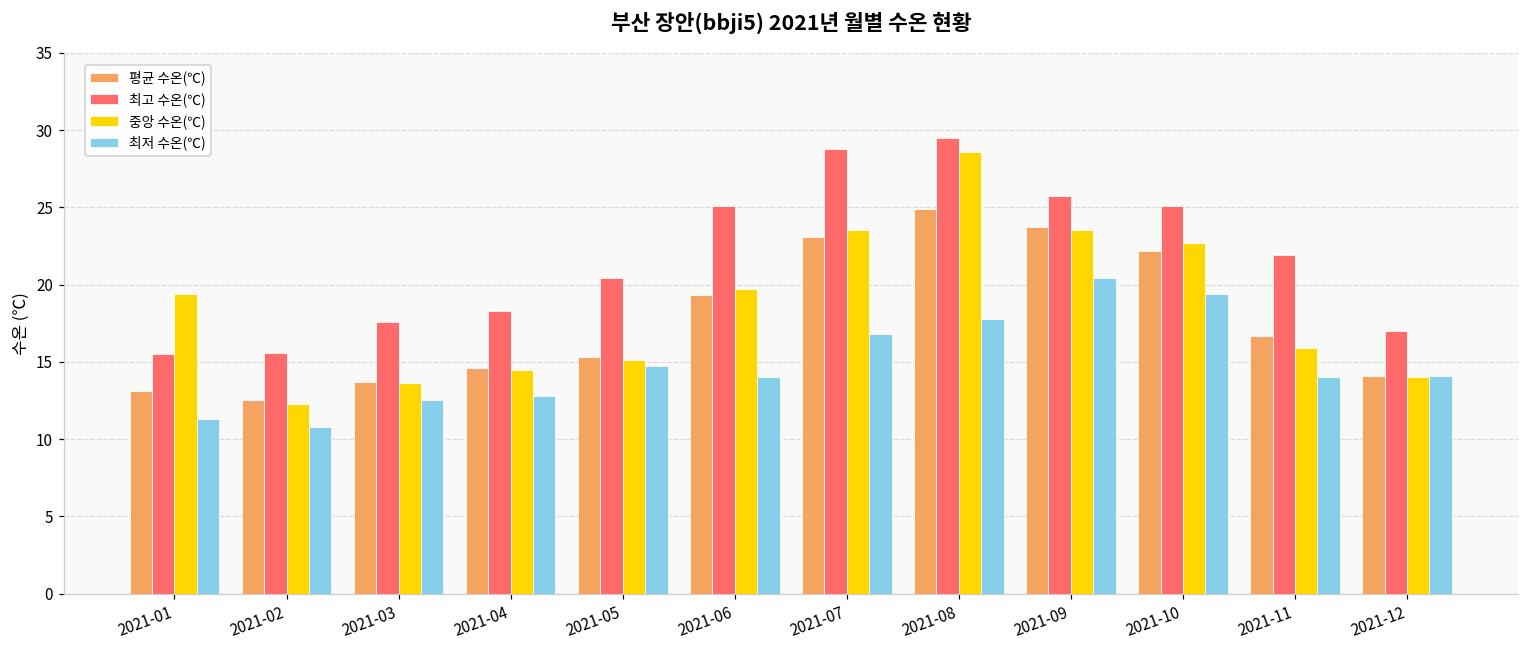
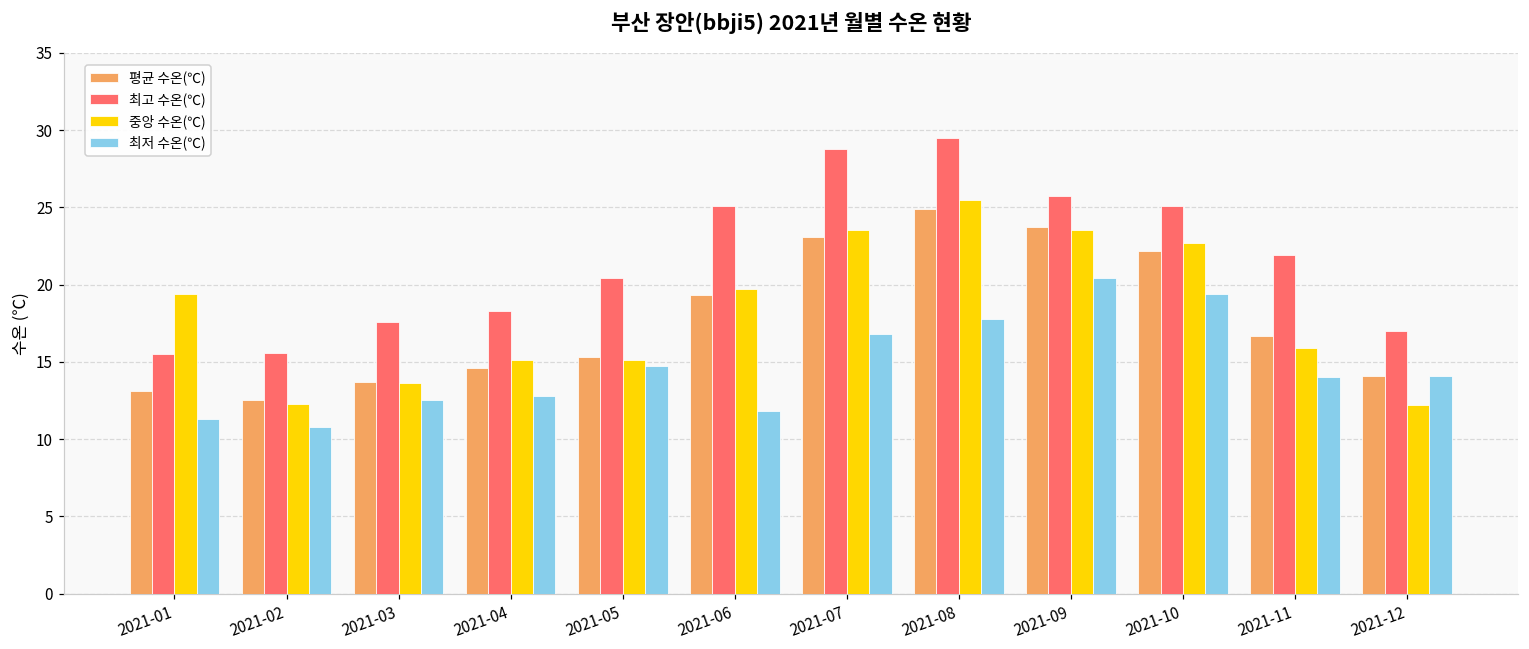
  {
    "중앙 수온(℃)": {
      "2021-01": 19.4,
      "2021-02": 12.3,
      "2021-03": 13.6,
-     "2021-04": 14.5,
+     "2021-04": 15.1,
      "2021-05": 15.1,
      "2021-06": 19.7,
      "2021-07": 23.5,
-     "2021-08": 28.6,
+     "2021-08": 25.5,
      "2021-09": 23.5,
      "2021-10": 22.7,
      "2021-11": 15.9,
-     "2021-12": 14.0
+     "2021-12": 12.2
    },
    "최저 수온(℃)": {
      "2021-01": 11.3,
      "2021-02": 10.8,
      "2021-03": 12.5,
      "2021-04": 12.8,
      "2021-05": 14.7,
-     "2021-06": 14.0,
+     "2021-06": 11.8,
      "2021-07": 16.8,
      "2021-08": 17.8,
      "2021-09": 20.4,
      "2021-10": 19.4,
      "2021-11": 14.0,
      "2021-12": 14.1
    }
  }
